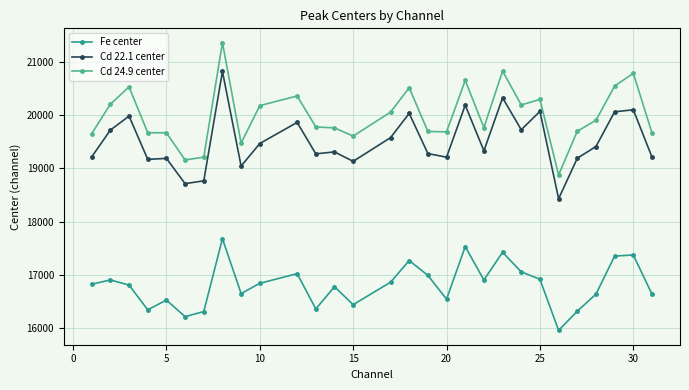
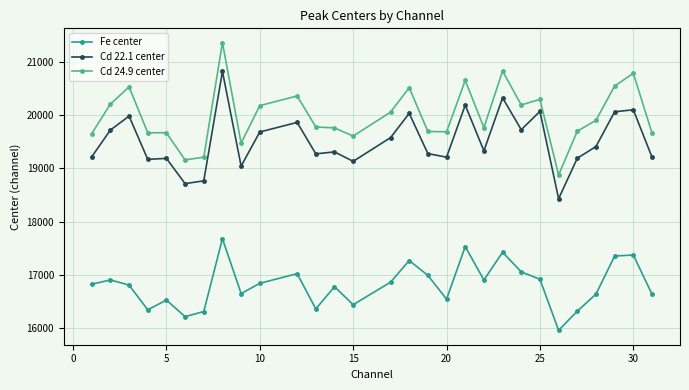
  {
    "Cd 22.1 center": {
      "5": 19200,
-     "10": 19500,
+     "10": 19700,
      "15": 19100,
      "20": 19200,
      "25": 20100,
      "30": 20100
    }
  }
